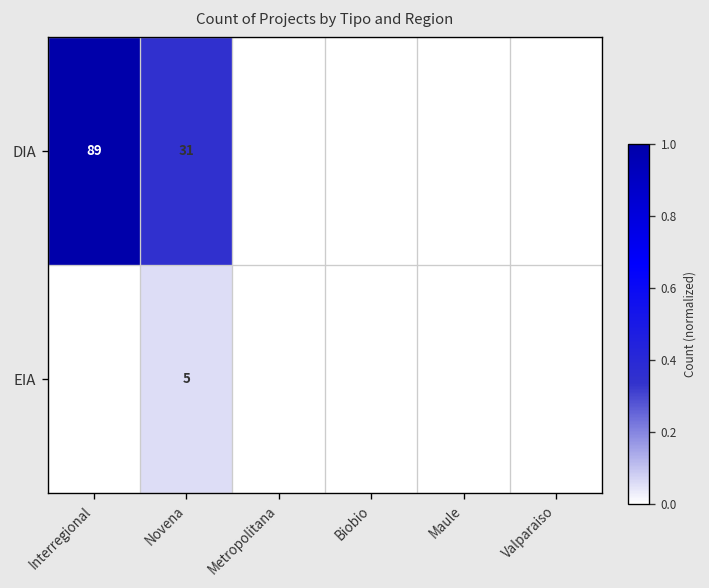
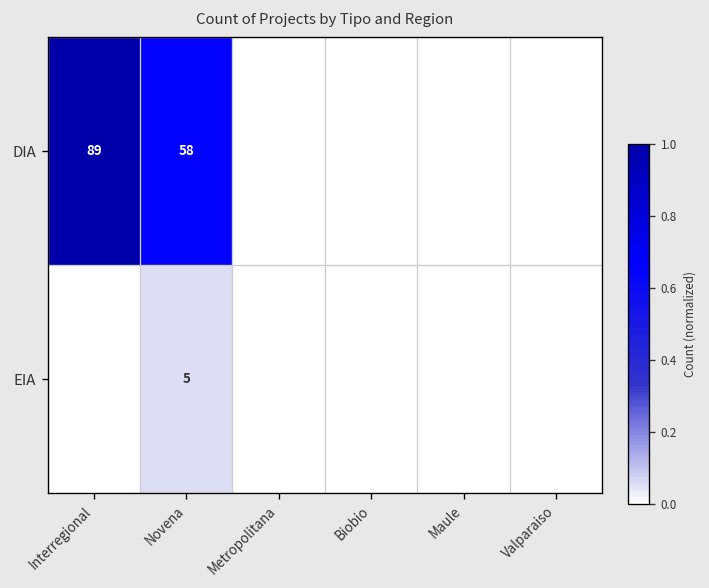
  {
    "DIA": {
      "Interregional": 89,
-     "Novena": 31
+     "Novena": 58
    },
    "EIA": {
      "Novena": 5
    }
  }
